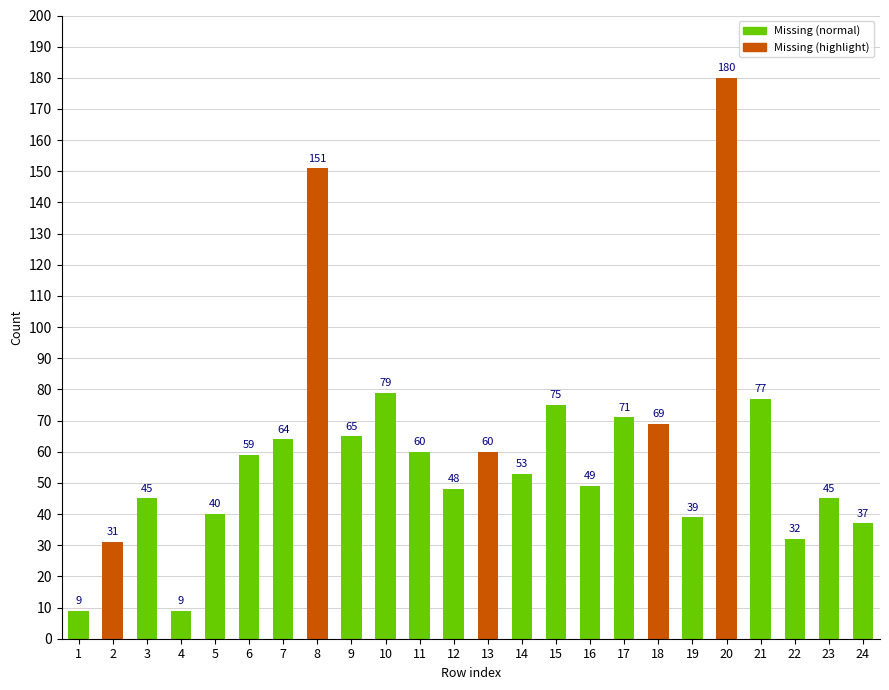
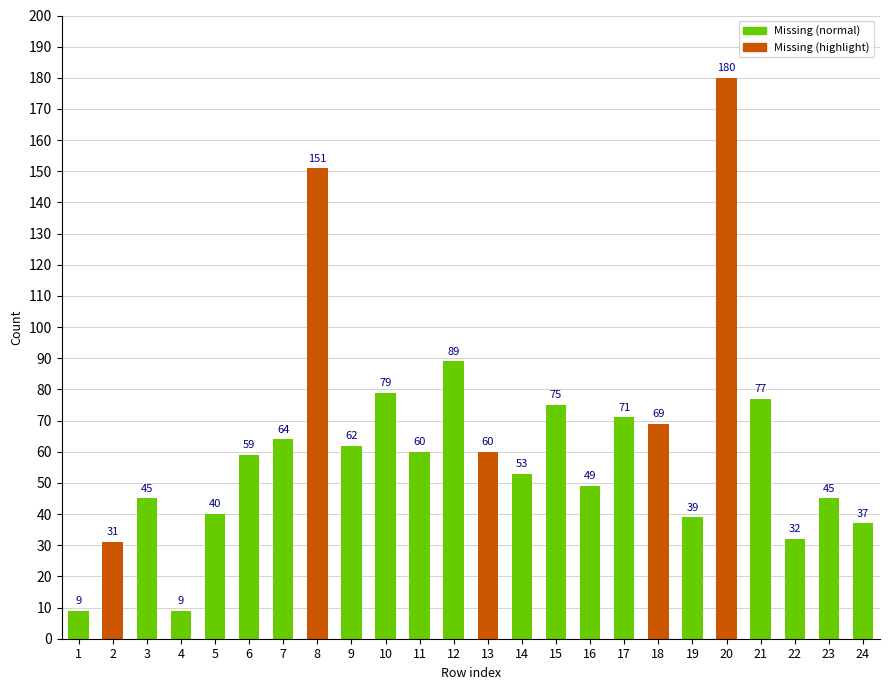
  {
    "1": 9,
    "2": 31,
    "3": 45,
    "4": 9,
    "5": 40,
    "6": 59,
    "7": 64,
    "8": 151,
-   "9": 65,
+   "9": 62,
    "10": 79,
    "11": 60,
-   "12": 48,
+   "12": 89,
    "13": 60,
    "14": 53,
    "15": 75,
    "16": 49,
    "17": 71,
    "18": 69,
    "19": 39,
    "20": 180,
    "21": 77,
    "22": 32,
    "23": 45,
    "24": 37
  }
